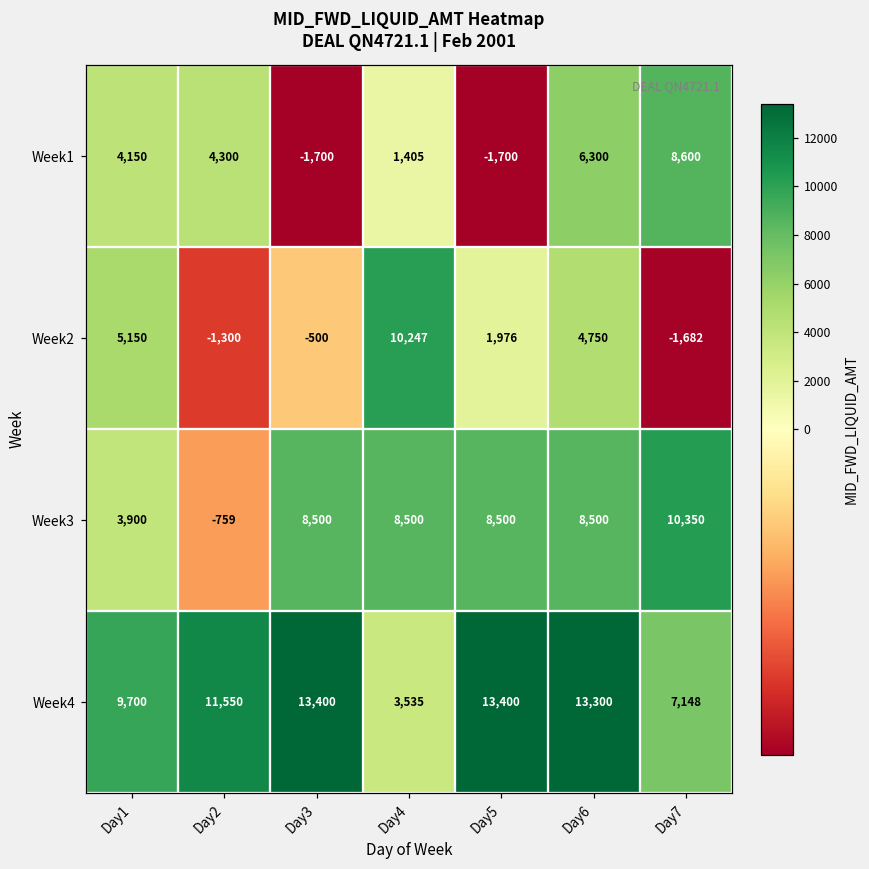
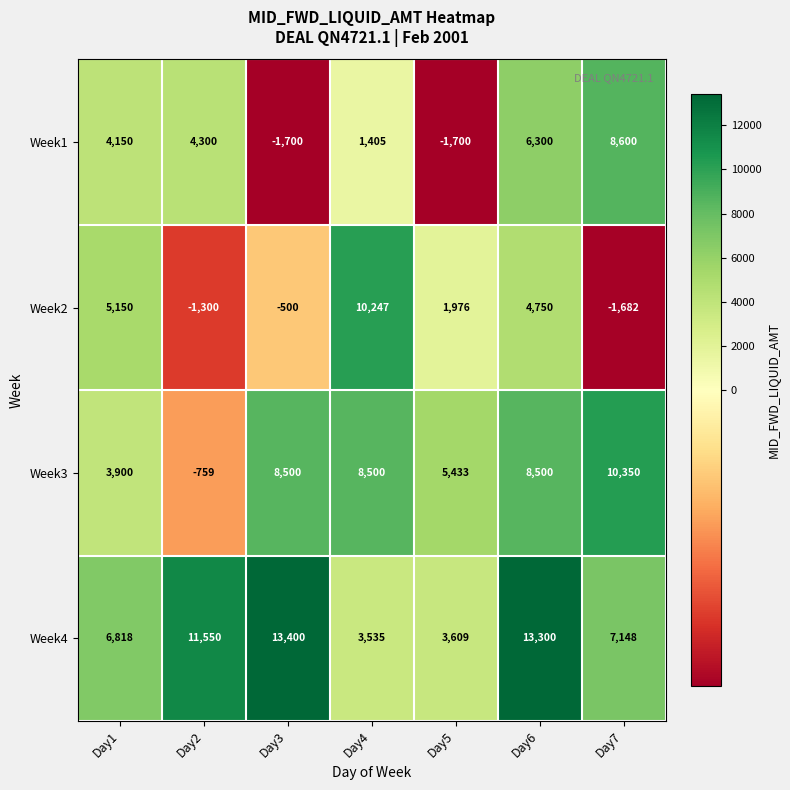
  {
    "Week1": {
      "Day1": "4,150",
      "Day2": "4,300",
      "Day3": "-1,700",
      "Day4": "1,405",
      "Day5": "-1,700",
      "Day6": "6,300"
    },
    "Week2": {
      "Day1": "5,150",
      "Day2": "-1,300",
      "Day3": "-500",
      "Day4": "10,247",
      "Day5": "1,976",
      "Day6": "4,750",
      "Day7": "-1,682"
    },
    "Week3": {
      "Day1": "3,900",
      "Day2": "-759",
      "Day3": "8,500",
      "Day4": "8,500",
-     "Day5": "8,500",
+     "Day5": "5,433",
      "Day6": "8,500",
      "Day7": "10,350"
    },
    "Week4": {
-     "Day1": "9,700",
+     "Day1": "6,818",
      "Day2": "11,550",
      "Day3": "13,400",
      "Day4": "3,535",
-     "Day5": "13,400",
+     "Day5": "3,609",
      "Day6": "13,300",
      "Day7": "7,148"
    }
  }
